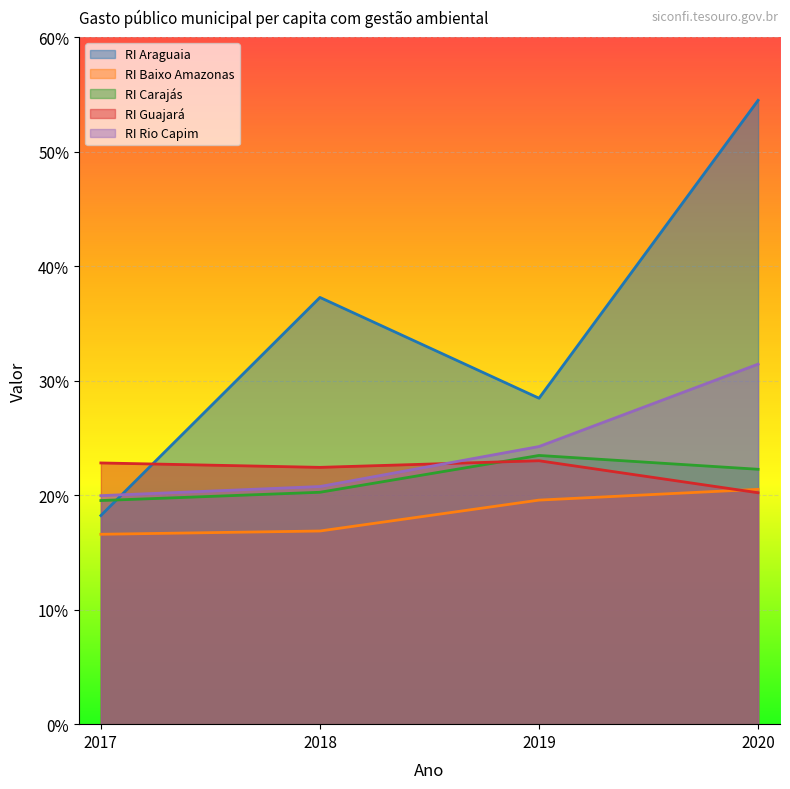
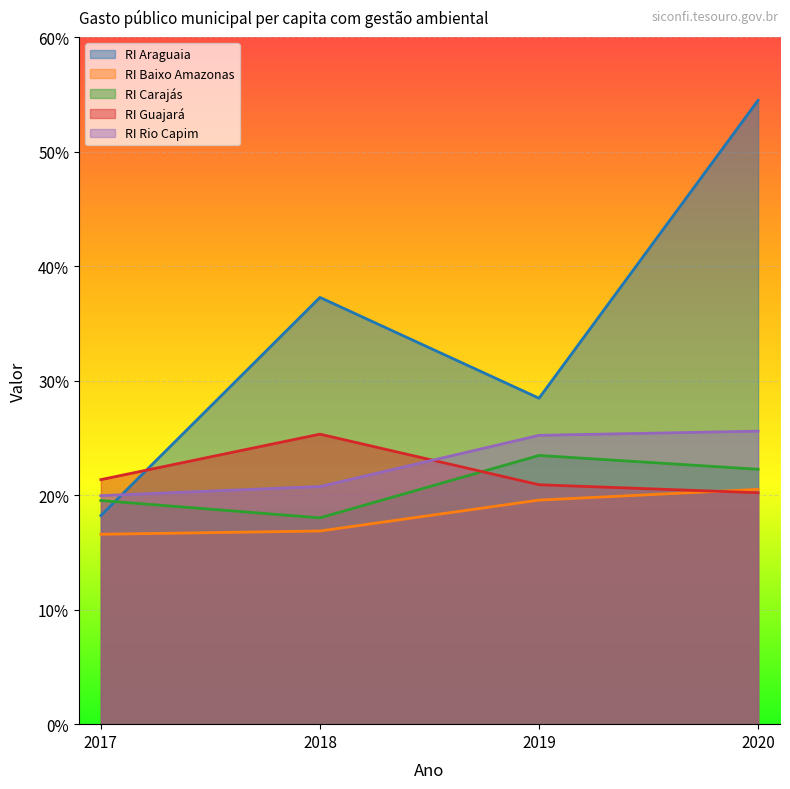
  {
    "RI Araguaia": {
      "2017": "18.2%",
      "2018": "37.3%",
      "2019": "28.5%",
      "2020": "54.5%"
    },
    "RI Baixo Amazonas": {
      "2017": "16.6%",
      "2018": "16.9%",
      "2019": "19.6%",
      "2020": "20.5%"
    },
    "RI Carajás": {
      "2017": "19.5%",
-     "2018": "20.3%",
+     "2018": "18.0%",
      "2019": "23.5%",
      "2020": "22.3%"
    },
    "RI Guajará": {
-     "2017": "22.8%",
-     "2018": "22.4%",
-     "2019": "23.0%",
+     "2017": "21.4%",
+     "2018": "25.3%",
+     "2019": "20.9%",
      "2020": "20.2%"
    },
    "RI Rio Capim": {
      "2017": "20.0%",
      "2018": "20.8%",
-     "2019": "24.2%",
-     "2020": "31.4%"
+     "2019": "25.2%",
+     "2020": "25.6%"
    }
  }
